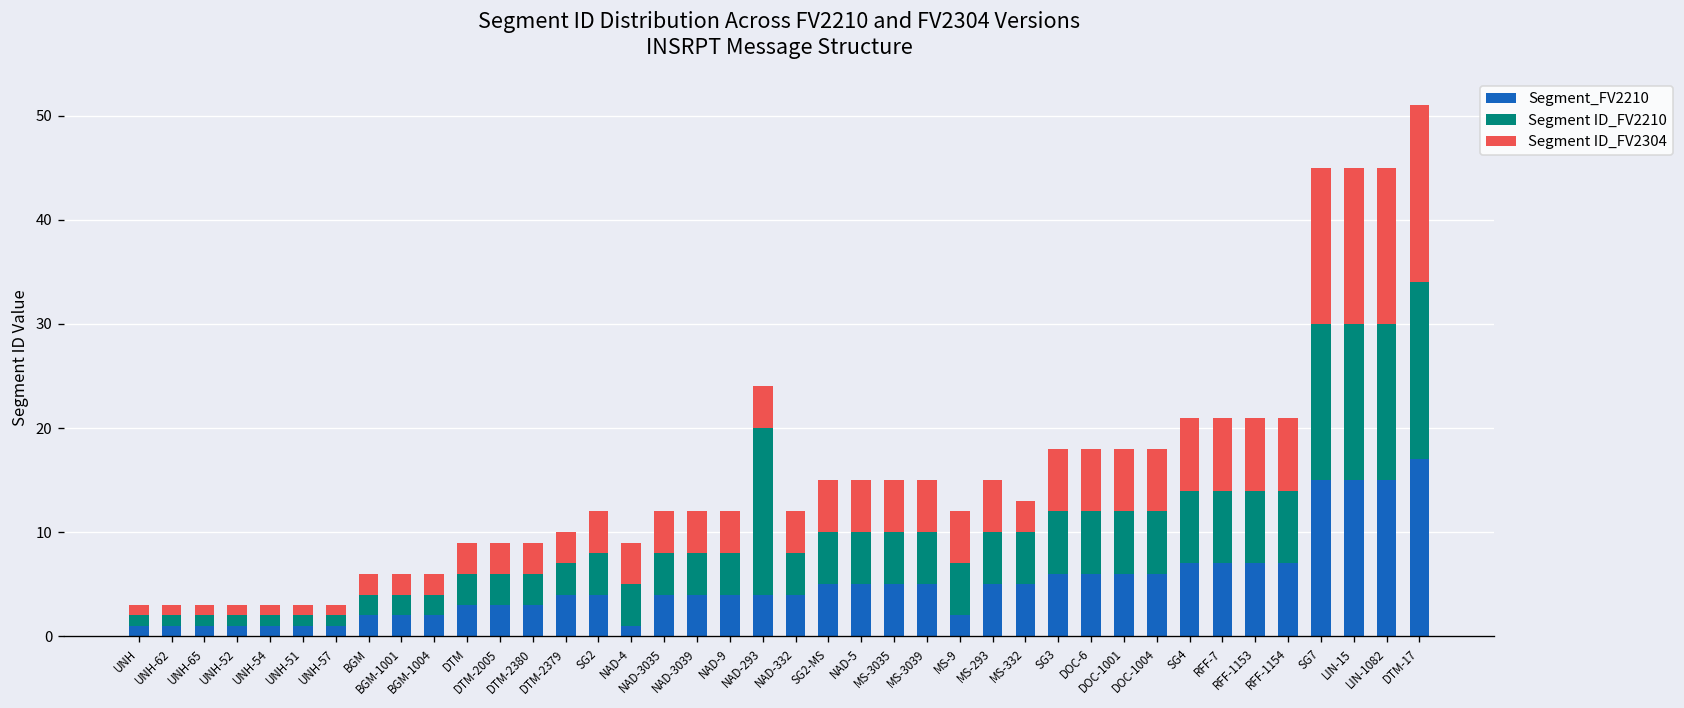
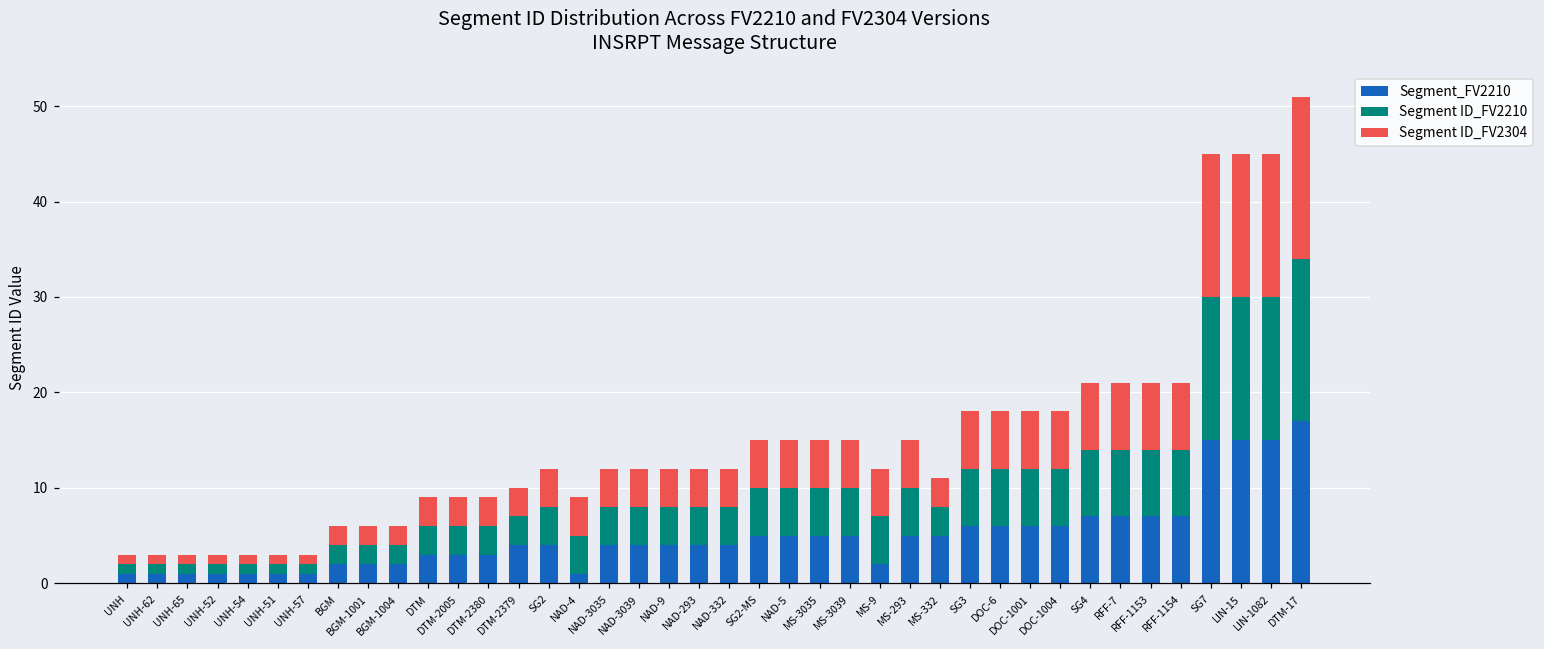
  {
    "Segment_FV2210": {
      "UNH": 1,
      "UNH-62": 1,
      "UNH-65": 1,
      "UNH-52": 1,
      "UNH-54": 1,
      "UNH-51": 1,
      "UNH-57": 1,
      "BGM": 2,
      "BGM-1001": 2,
      "BGM-1004": 2,
      "DTM": 3,
      "DTM-2005": 3,
      "DTM-2380": 3,
      "DTM-2379": 4,
      "SG2": 4,
      "NAD-4": 1,
      "NAD-3035": 4,
      "NAD-3039": 4,
      "NAD-9": 4,
      "NAD-293": 4,
      "NAD-332": 4,
      "SG2-MS": 5,
      "NAD-5": 5,
      "MS-3035": 5,
      "MS-3039": 5,
      "MS-9": 2,
      "MS-293": 5,
      "MS-332": 5,
      "SG3": 6,
      "DOC-6": 6,
      "DOC-1001": 6,
      "DOC-1004": 6,
      "SG4": 7,
      "RFF-7": 7,
      "RFF-1153": 7,
      "RFF-1154": 7,
      "SG7": 15,
      "LIN-15": 15,
      "LIN-1082": 15,
      "DTM-17": 17
    },
    "Segment ID_FV2210": {
      "UNH": 1,
      "UNH-62": 1,
      "UNH-65": 1,
      "UNH-52": 1,
      "UNH-54": 1,
      "UNH-51": 1,
      "UNH-57": 1,
      "BGM": 2,
      "BGM-1001": 2,
      "BGM-1004": 2,
      "DTM": 3,
      "DTM-2005": 3,
      "DTM-2380": 3,
      "DTM-2379": 3,
      "SG2": 4,
      "NAD-4": 4,
      "NAD-3035": 4,
      "NAD-3039": 4,
      "NAD-9": 4,
-     "NAD-293": 16,
+     "NAD-293": 4,
      "NAD-332": 4,
      "SG2-MS": 5,
      "NAD-5": 5,
      "MS-3035": 5,
      "MS-3039": 5,
      "MS-9": 5,
      "MS-293": 5,
-     "MS-332": 5,
+     "MS-332": 3,
      "SG3": 6,
      "DOC-6": 6,
      "DOC-1001": 6,
      "DOC-1004": 6,
      "SG4": 7,
      "RFF-7": 7,
      "RFF-1153": 7,
      "RFF-1154": 7,
      "SG7": 15,
      "LIN-15": 15,
      "LIN-1082": 15,
      "DTM-17": 17
    },
    "Segment ID_FV2304": {
      "UNH": 1,
      "UNH-62": 1,
      "UNH-65": 1,
      "UNH-52": 1,
      "UNH-54": 1,
      "UNH-51": 1,
      "UNH-57": 1,
      "BGM": 2,
      "BGM-1001": 2,
      "BGM-1004": 2,
      "DTM": 3,
      "DTM-2005": 3,
      "DTM-2380": 3,
      "DTM-2379": 3,
      "SG2": 4,
      "NAD-4": 4,
      "NAD-3035": 4,
      "NAD-3039": 4,
      "NAD-9": 4,
      "NAD-293": 4,
      "NAD-332": 4,
      "SG2-MS": 5,
      "NAD-5": 5,
      "MS-3035": 5,
      "MS-3039": 5,
      "MS-9": 5,
      "MS-293": 5,
      "MS-332": 3,
      "SG3": 6,
      "DOC-6": 6,
      "DOC-1001": 6,
      "DOC-1004": 6,
      "SG4": 7,
      "RFF-7": 7,
      "RFF-1153": 7,
      "RFF-1154": 7,
      "SG7": 15,
      "LIN-15": 15,
      "LIN-1082": 15,
      "DTM-17": 17
    }
  }
